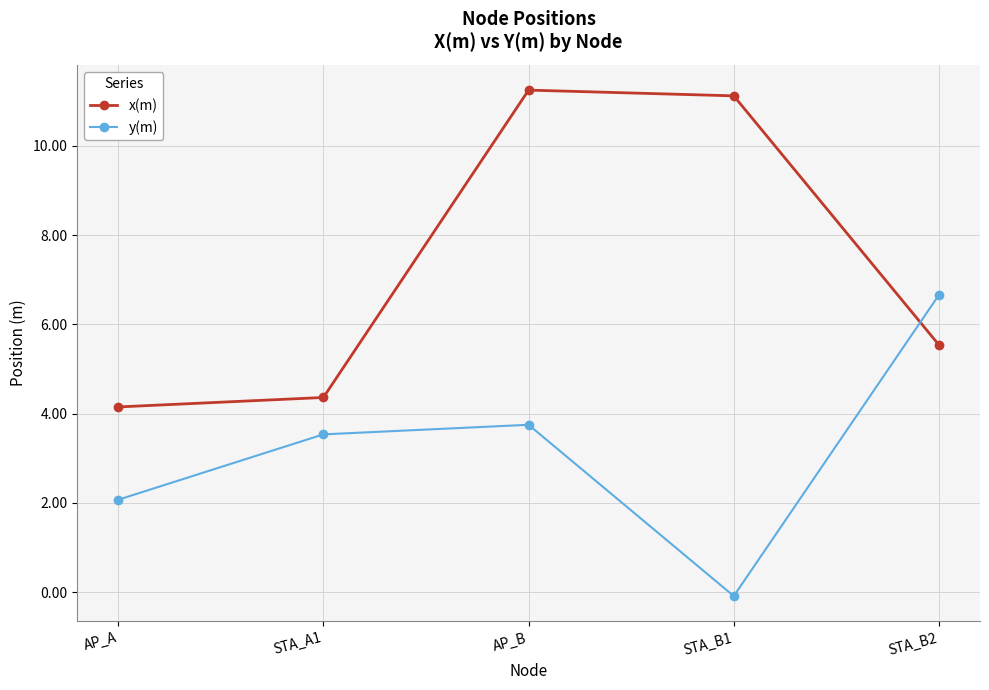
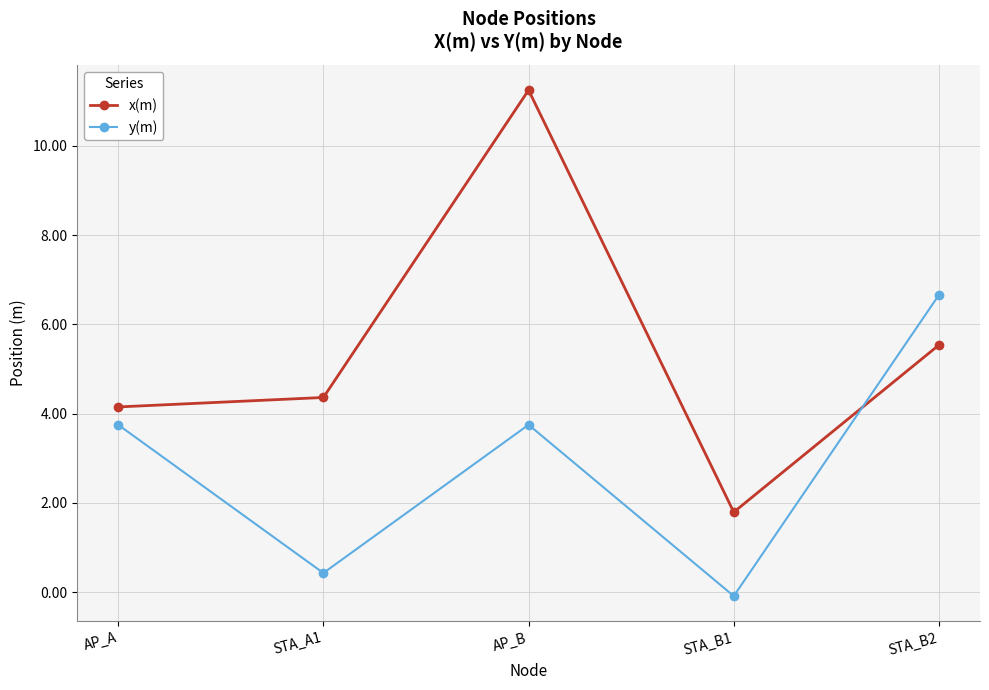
  {
    "x(m)": {
      "AP_A": 4.2,
      "STA_A1": 4.4,
      "AP_B": 11.3,
-     "STA_B1": 11.1,
+     "STA_B1": 1.8,
      "STA_B2": 5.5
    },
    "y(m)": {
-     "AP_A": 2.1,
-     "STA_A1": 3.5,
+     "AP_A": 3.8,
+     "STA_A1": 0.4,
      "AP_B": 3.8,
      "STA_B1": -0.1,
      "STA_B2": 6.7
    }
  }
